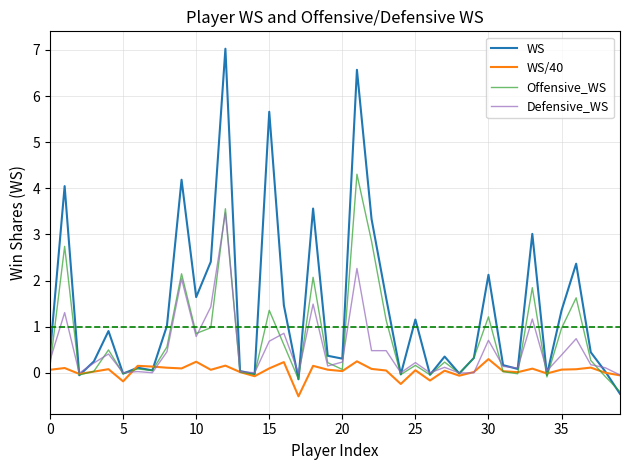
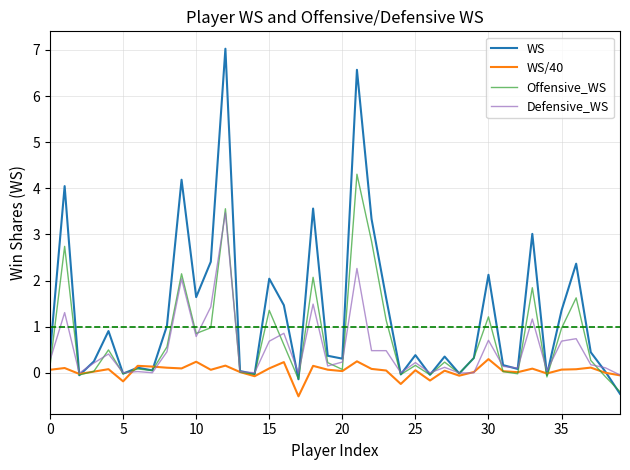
  {
    "WS": {
      "0": 0.4,
      "10": 1.6,
-     "15": 5.7,
+     "15": 2.0,
      "20": 0.3,
-     "25": 1.2,
+     "25": 0.4,
      "30": 2.1,
      "35": 1.4
    },
    "WS/40": {
      "0": 0.1,
      "5": -0.2,
      "10": 0.2,
      "15": 0.1,
      "25": 0.1,
      "30": 0.3,
      "35": 0.1
    },
    "Offensive_WS": {
      "0": 0.1,
      "10": 0.9,
      "15": 1.4,
      "25": 0.2,
      "30": 1.2,
      "35": 1.0
    },
    "Defensive_WS": {
      "0": 0.3,
      "10": 0.8,
      "15": 0.7,
      "20": 0.2,
      "25": 0.2,
      "30": 0.7,
-     "35": 0.4
+     "35": 0.7
    }
  }
